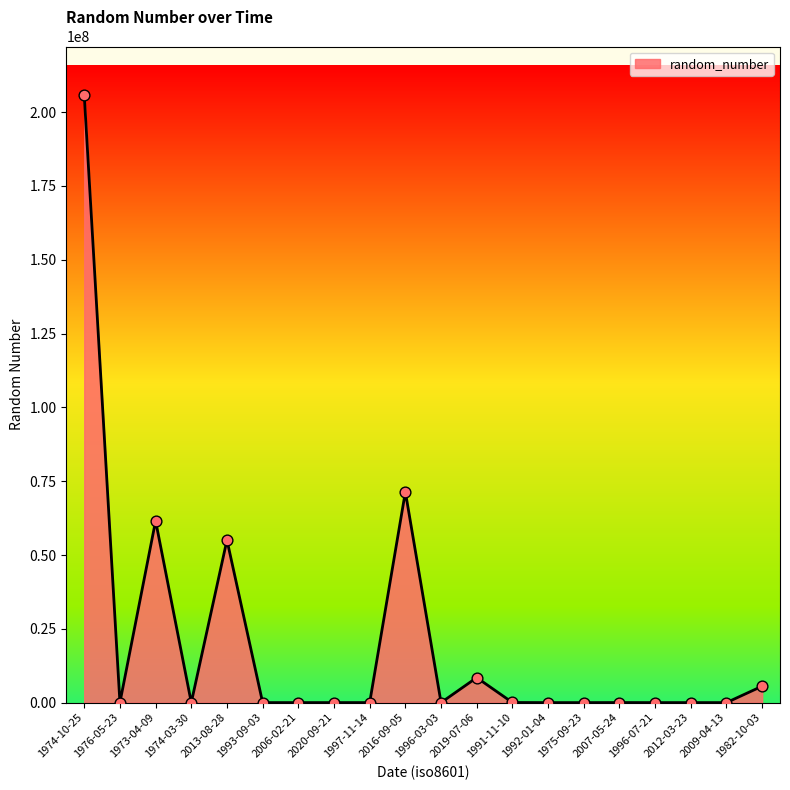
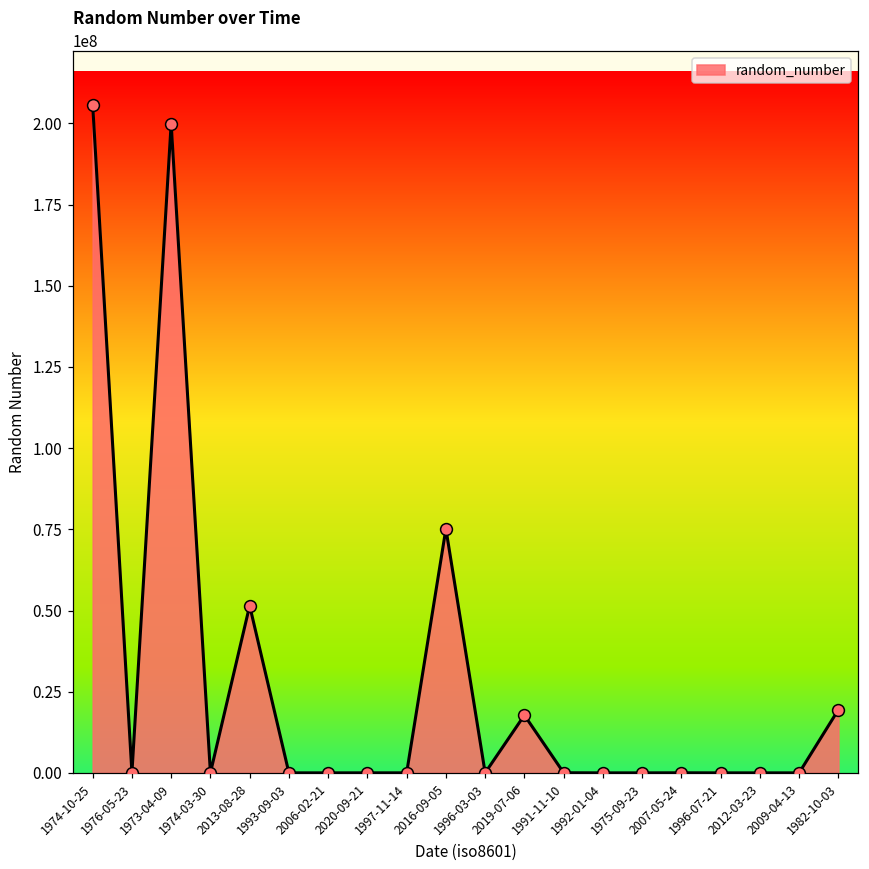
  {
    "1974-10-25": 206000000,
    "1976-05-23": 0,
-   "1973-04-09": 62000000,
+   "1973-04-09": 200000000,
    "1974-03-30": 0,
-   "2013-08-28": 55000000,
+   "2013-08-28": 51000000,
    "1993-09-03": 0,
    "2006-02-21": 0,
    "2020-09-21": 0,
    "1997-11-14": 0,
-   "2016-09-05": 71000000,
+   "2016-09-05": 75000000,
    "1996-03-03": 0,
-   "2019-07-06": 8000000,
+   "2019-07-06": 18000000,
    "1991-11-10": 0,
    "1992-01-04": 0,
    "1975-09-23": 0,
    "2007-05-24": 0,
    "1996-07-21": 0,
    "2012-03-23": 0,
    "2009-04-13": 0,
-   "1982-10-03": 6000000
+   "1982-10-03": 19000000
  }
